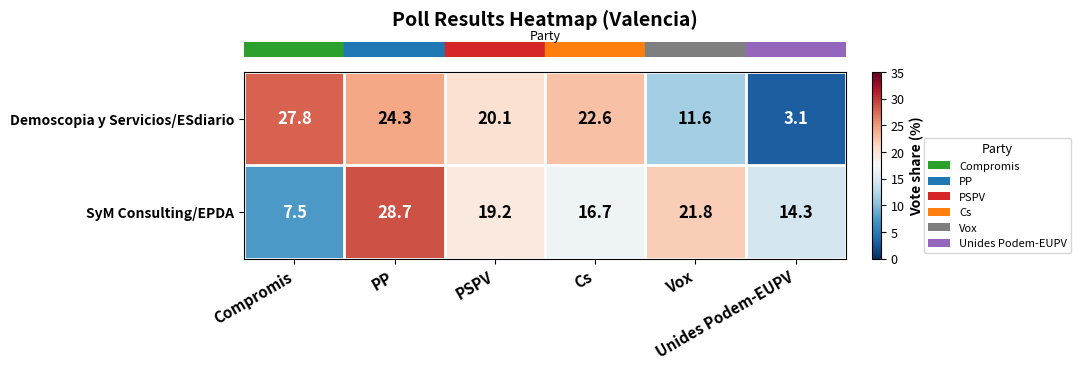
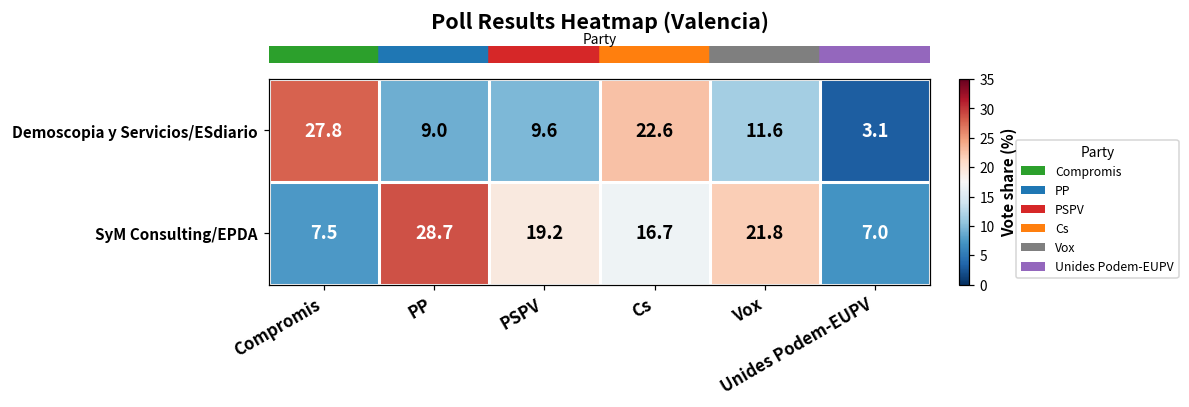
  {
    "Demoscopia y Servicios/ESdiario": {
      "Compromis": 27.8,
-     "PP": 24.3,
-     "PSPV": 20.1,
+     "PP": 9.0,
+     "PSPV": 9.6,
      "Cs": 22.6,
      "Vox": 11.6,
      "Unides Podem-EUPV": 3.1
    },
    "SyM Consulting/EPDA": {
      "Compromis": 7.5,
      "PP": 28.7,
      "PSPV": 19.2,
      "Cs": 16.7,
      "Vox": 21.8,
-     "Unides Podem-EUPV": 14.3
+     "Unides Podem-EUPV": 7.0
    }
  }
